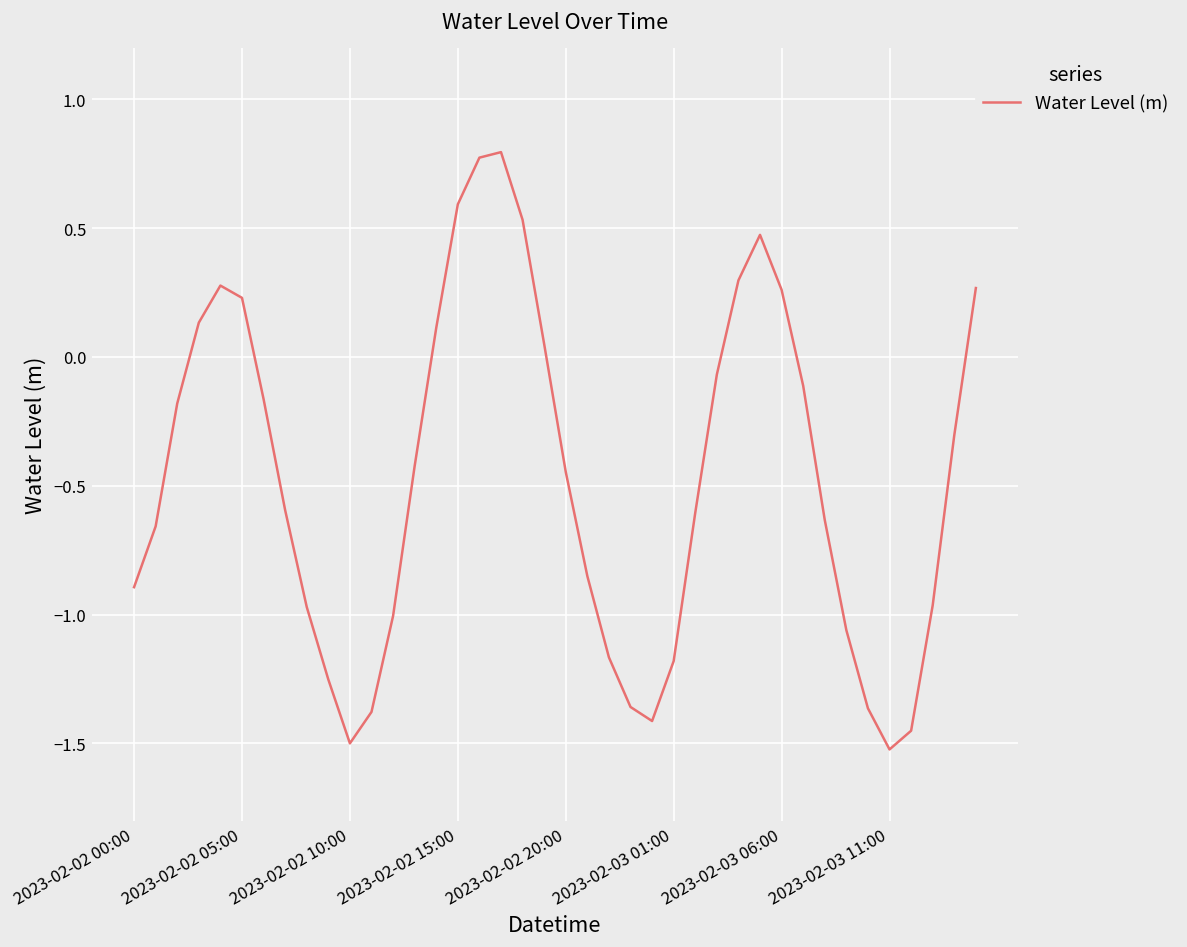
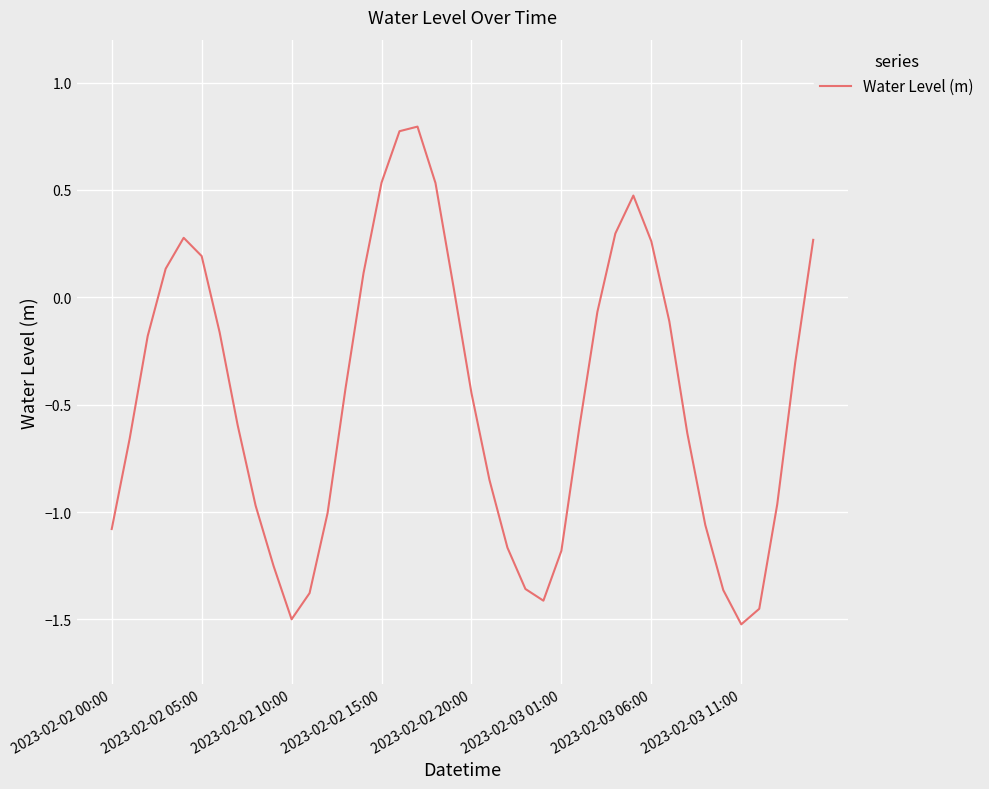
  {
-   "2023-02-02 00:00": -0.89,
-   "2023-02-02 05:00": 0.23,
+   "2023-02-02 00:00": -1.08,
+   "2023-02-02 05:00": 0.19,
    "2023-02-02 10:00": -1.50,
-   "2023-02-02 15:00": 0.59,
+   "2023-02-02 15:00": 0.53,
    "2023-02-02 20:00": -0.45,
    "2023-02-03 01:00": -1.18,
    "2023-02-03 06:00": 0.26,
    "2023-02-03 11:00": -1.52
  }
